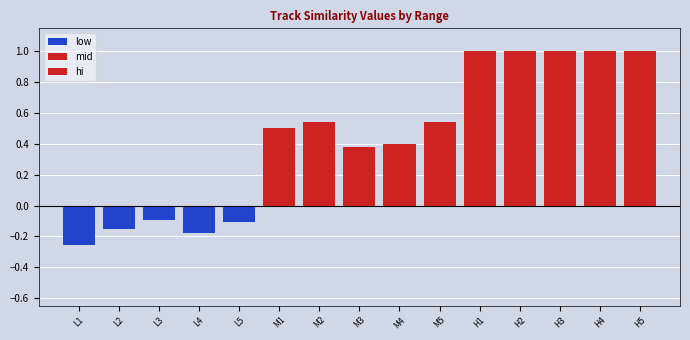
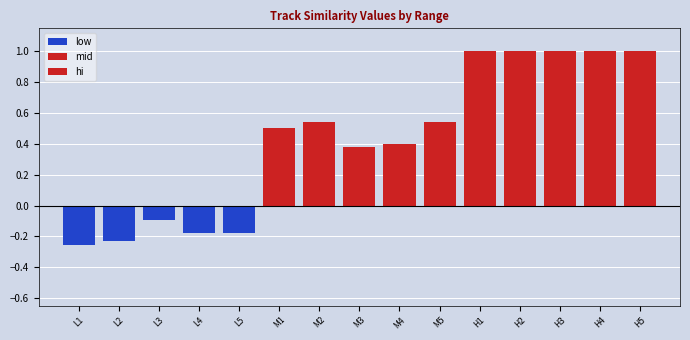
  {
    "low": {
      "L1": -0.26,
-     "L2": -0.15,
+     "L2": -0.23,
      "L3": -0.10,
      "L4": -0.18,
-     "L5": -0.11
+     "L5": -0.18
    }
  }
